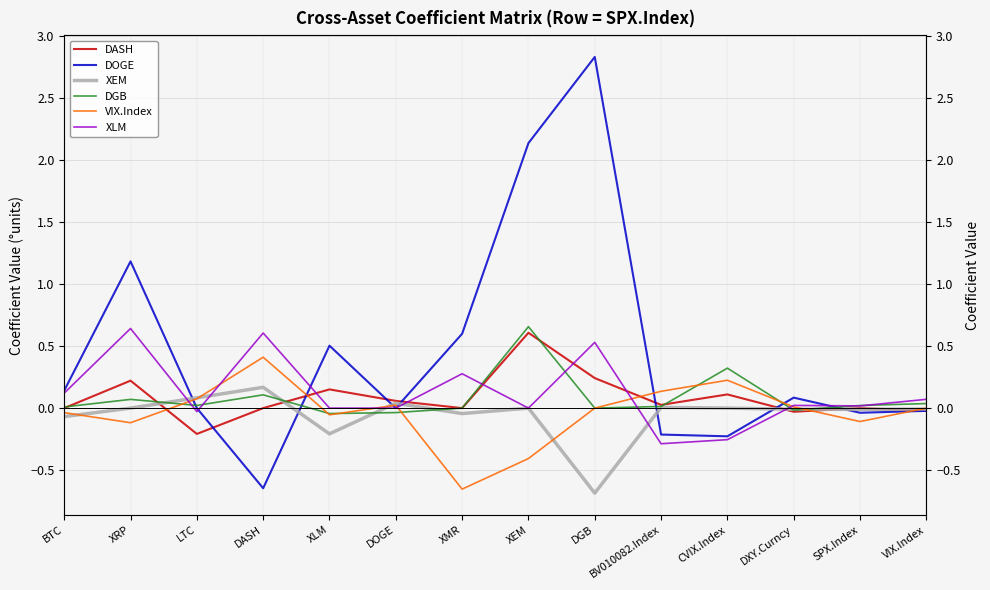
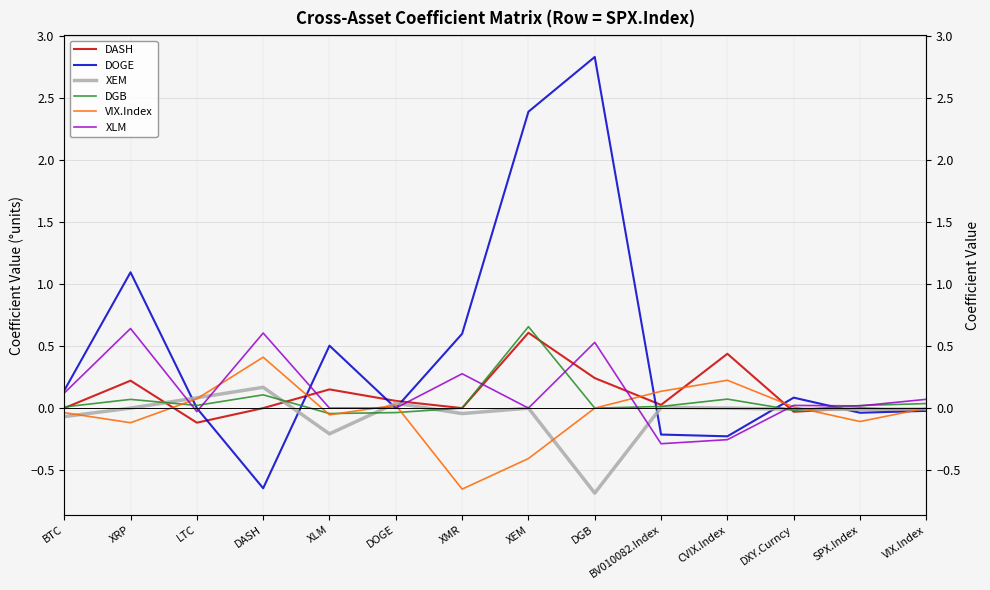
  {
    "DASH": {
      "XRP": 0.22,
-     "LTC": -0.21,
+     "LTC": -0.12,
      "DASH": 0.00,
      "XLM": 0.15,
      "XEM": 0.61,
      "DGB": 0.24,
-     "CVIX.Index": 0.11
+     "CVIX.Index": 0.44
    },
    "DOGE": {
-     "XRP": 1.18,
+     "XRP": 1.09,
      "LTC": 0.00,
      "DASH": -0.65,
      "XLM": 0.50,
      "XMR": 0.60,
-     "XEM": 2.13,
+     "XEM": 2.39,
      "DGB": 2.83,
      "BV010082.Index": -0.21,
      "CVIX.Index": -0.23,
      "DXY.Curncy": 0.08,
      "SPX.Index": -0.04
    },
    "XEM": {
      "BTC": -0.07,
      "XRP": 0.00,
      "DASH": 0.17,
      "XLM": -0.21,
      "XMR": -0.04,
      "DGB": -0.68,
      "CVIX.Index": 0.00
    },
    "DGB": {
      "XRP": 0.07,
      "LTC": 0.02,
      "DASH": 0.11,
      "DOGE": -0.04,
      "XEM": 0.66,
-     "CVIX.Index": 0.32,
+     "CVIX.Index": 0.07,
      "VIX.Index": 0.04
    },
    "VIX.Index": {
      "BTC": -0.04,
      "XRP": -0.12,
      "DASH": 0.41,
      "XMR": -0.65,
      "XEM": -0.41,
      "BV010082.Index": 0.14,
      "CVIX.Index": 0.22,
      "SPX.Index": -0.11
    },
    "XLM": {
      "XRP": 0.64,
      "LTC": -0.03,
      "DASH": 0.60,
      "XLM": 0.00,
      "XMR": 0.28,
      "DGB": 0.53,
      "BV010082.Index": -0.29,
      "CVIX.Index": -0.25,
      "VIX.Index": 0.07
    }
  }
